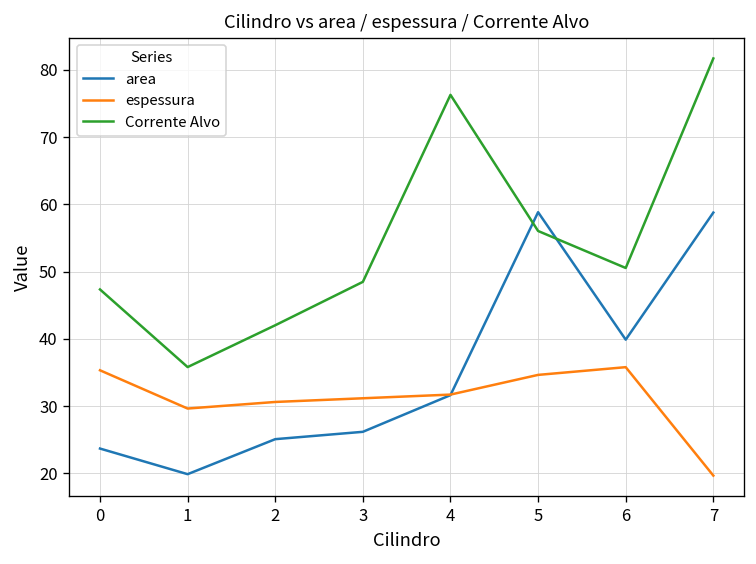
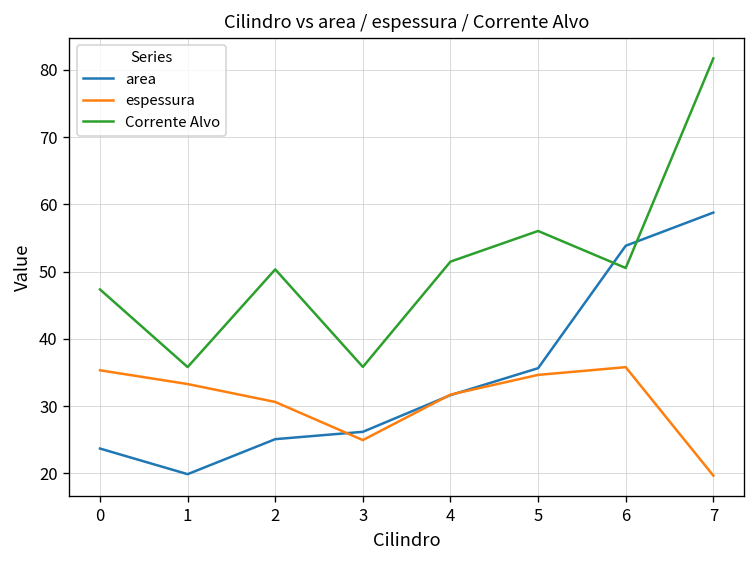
  {
    "area": {
      "0": 24,
      "1": 20,
      "2": 25,
      "3": 26,
-     "5": 59,
-     "6": 40,
+     "5": 36,
+     "6": 54,
      "7": 59
    },
    "espessura": {
      "0": 35,
-     "1": 30,
+     "1": 33,
      "2": 31,
-     "3": 31,
+     "3": 25,
      "5": 35,
      "6": 36,
      "7": 20
    },
    "Corrente Alvo": {
      "0": 47,
      "1": 36,
-     "2": 42,
-     "3": 48,
-     "4": 76,
+     "2": 50,
+     "3": 36,
+     "4": 51,
      "5": 56,
      "6": 51,
      "7": 82
    }
  }
